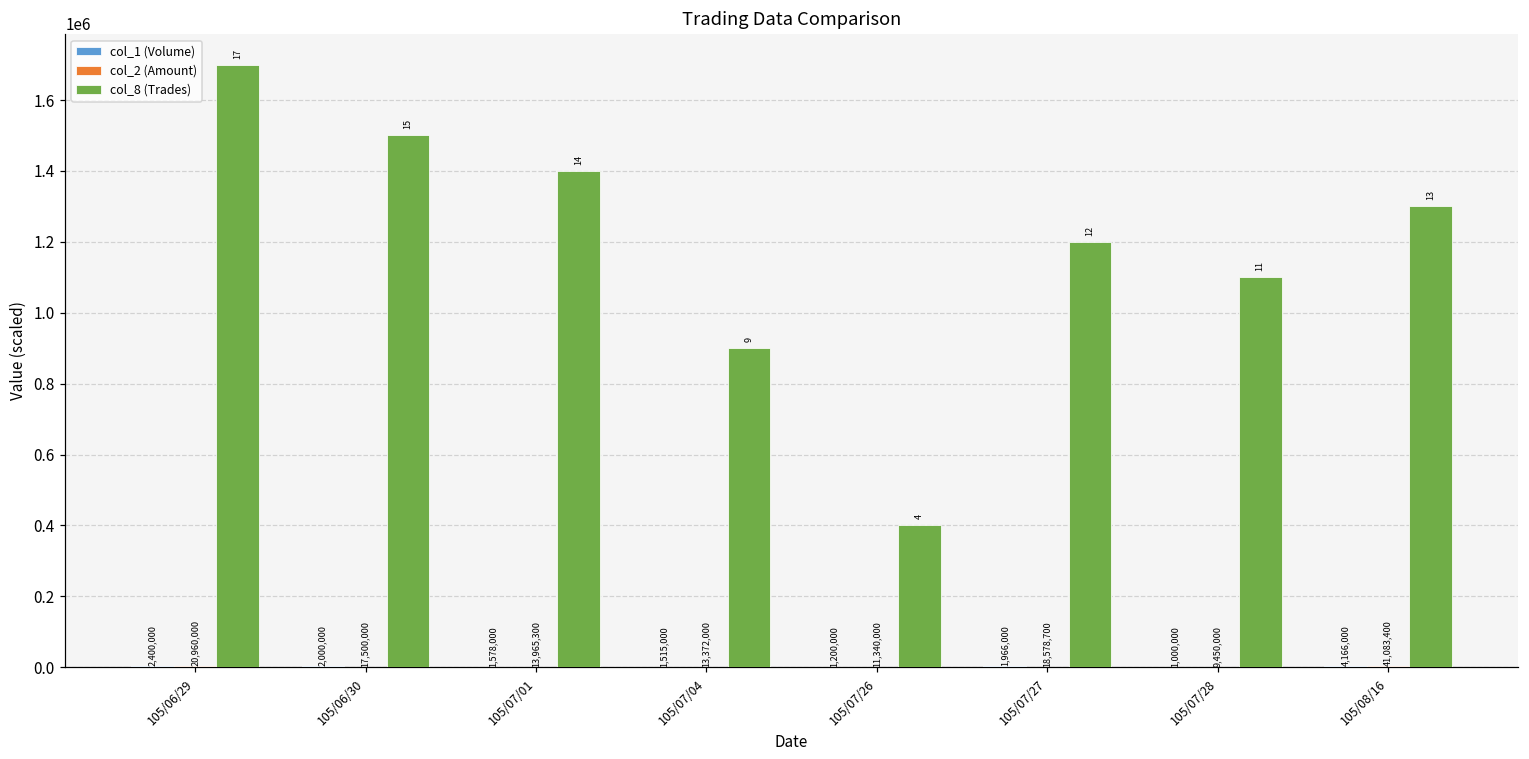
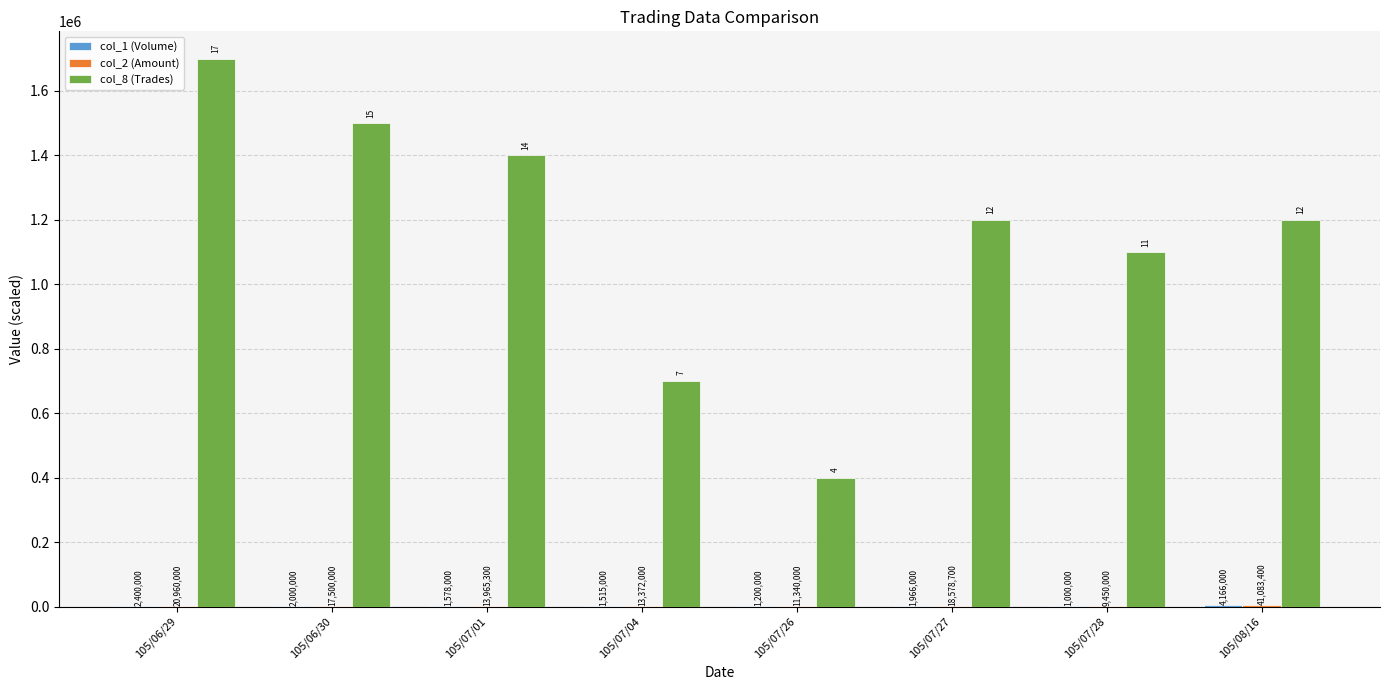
  {
    "col_8 (Trades)": {
-     "105/07/04": 9,
-     "105/08/16": 13
+     "105/07/04": 7,
+     "105/08/16": 12
    }
  }
